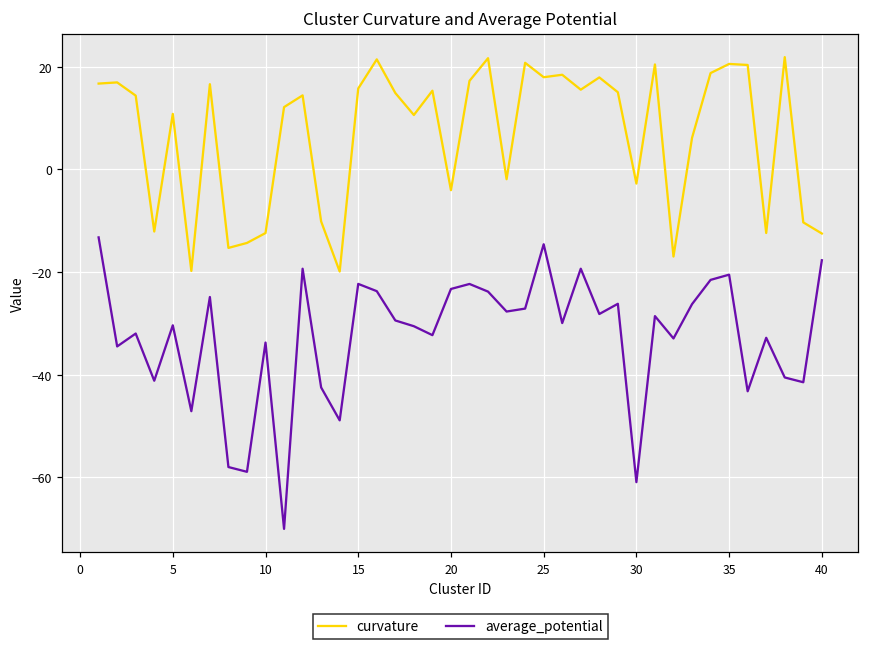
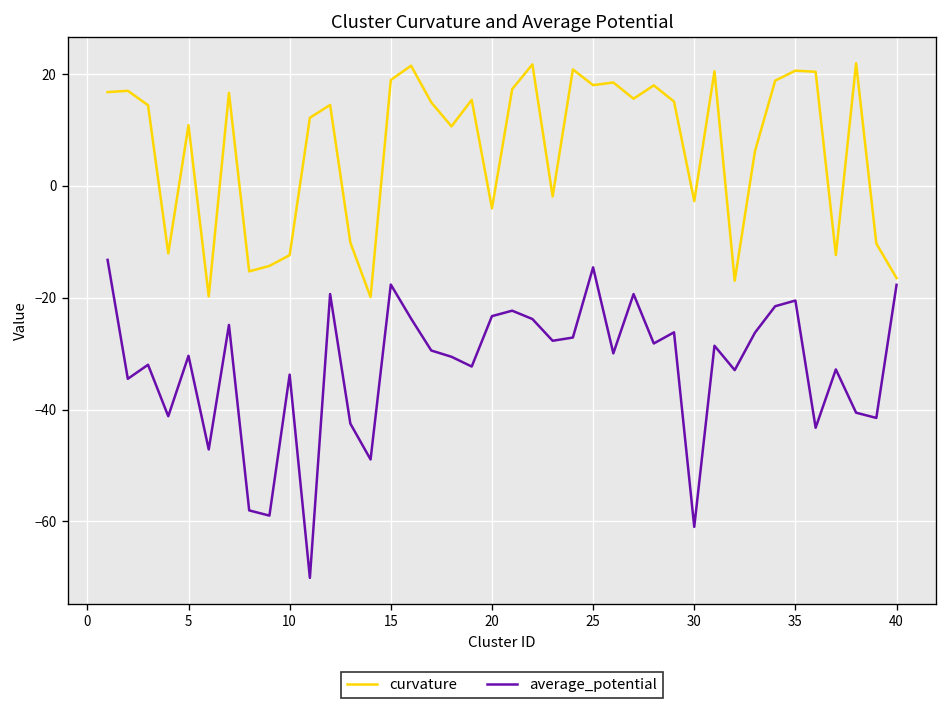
  {
    "curvature": {
      "5": 11,
      "10": -12,
-     "15": 16,
+     "15": 19,
      "20": -4,
      "25": 18,
      "30": -3,
      "35": 21,
-     "40": -12
+     "40": -17
    },
    "average_potential": {
      "5": -30,
      "10": -34,
-     "15": -22,
+     "15": -18,
      "20": -23,
      "25": -15,
      "30": -61,
      "35": -21,
      "40": -18
    }
  }
